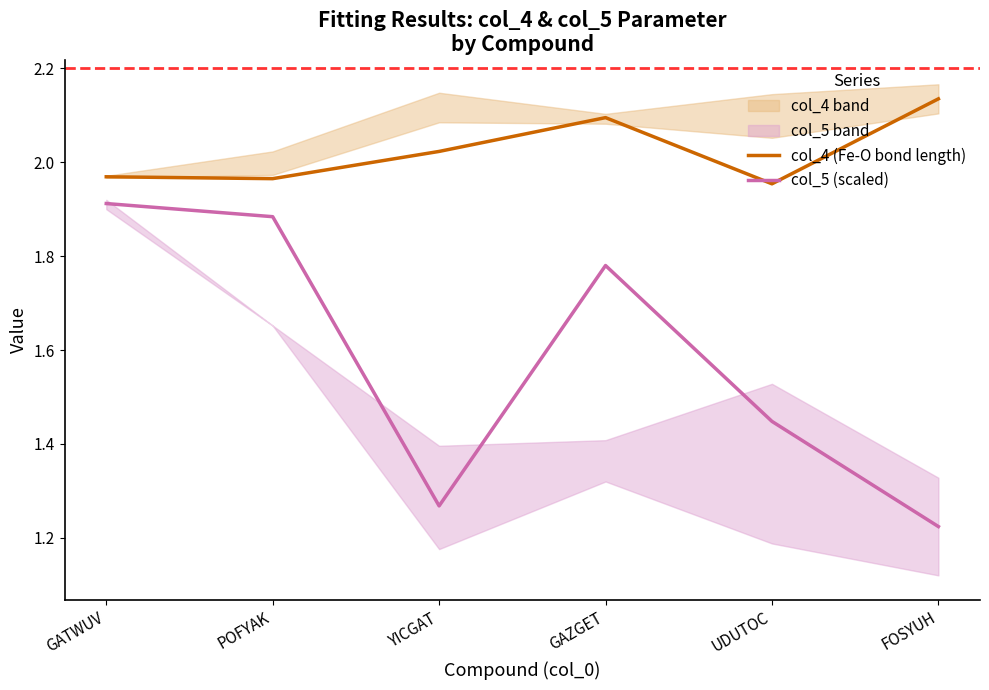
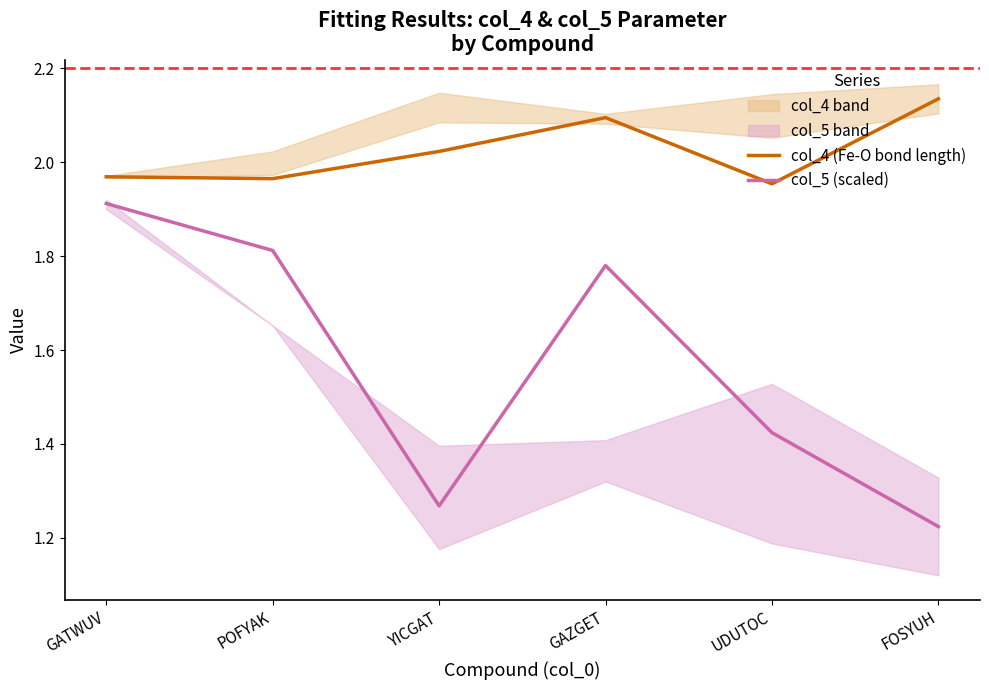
  {
    "col_4 (Fe-O bond length)": {
      "POFYAK": 1.97,
      "YICGAT": 2.02,
      "GAZGET": 2.10,
      "UDUTOC": 1.95,
      "FOSYUH": 2.14
    },
    "col_5 (scaled)": {
      "GATWUV": 1.91,
-     "POFYAK": 1.88,
+     "POFYAK": 1.81,
      "YICGAT": 1.27,
      "GAZGET": 1.78,
-     "UDUTOC": 1.45,
+     "UDUTOC": 1.42,
      "FOSYUH": 1.22
    },
    "col_5 band": {
      "POFYAK": 0.00
    }
  }
